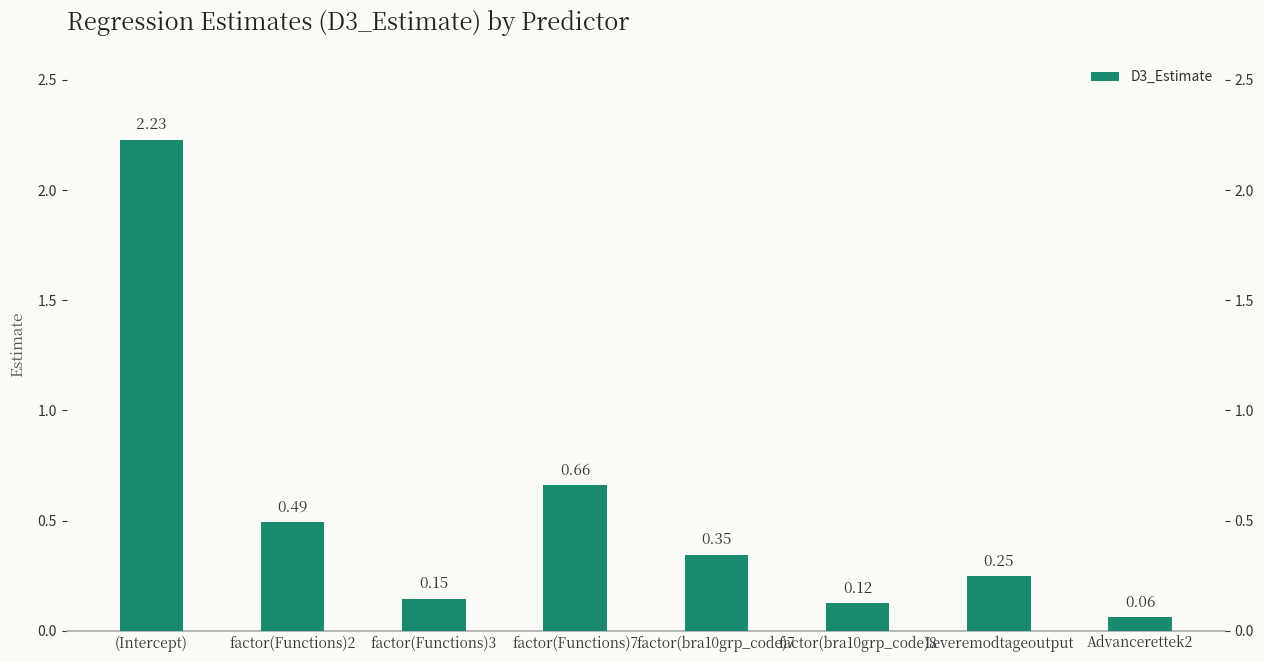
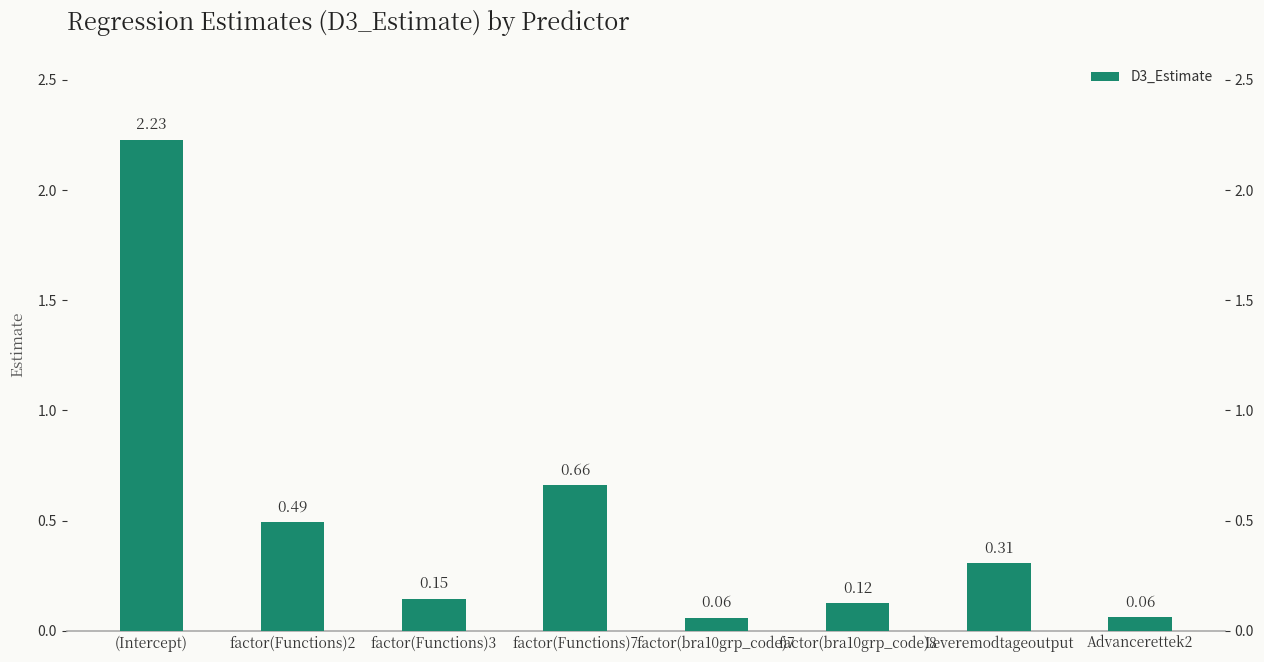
  {
    "(Intercept)": 2.23,
    "factor(Functions)2": 0.49,
    "factor(Functions)3": 0.15,
    "factor(Functions)7": 0.66,
-   "factor(bra10grp_code)7": 0.35,
+   "factor(bra10grp_code)7": 0.06,
    "factor(bra10grp_code)8": 0.12,
-   "Leveremodtageoutput": 0.25,
+   "Leveremodtageoutput": 0.31,
    "Advancerettek2": 0.06
  }
